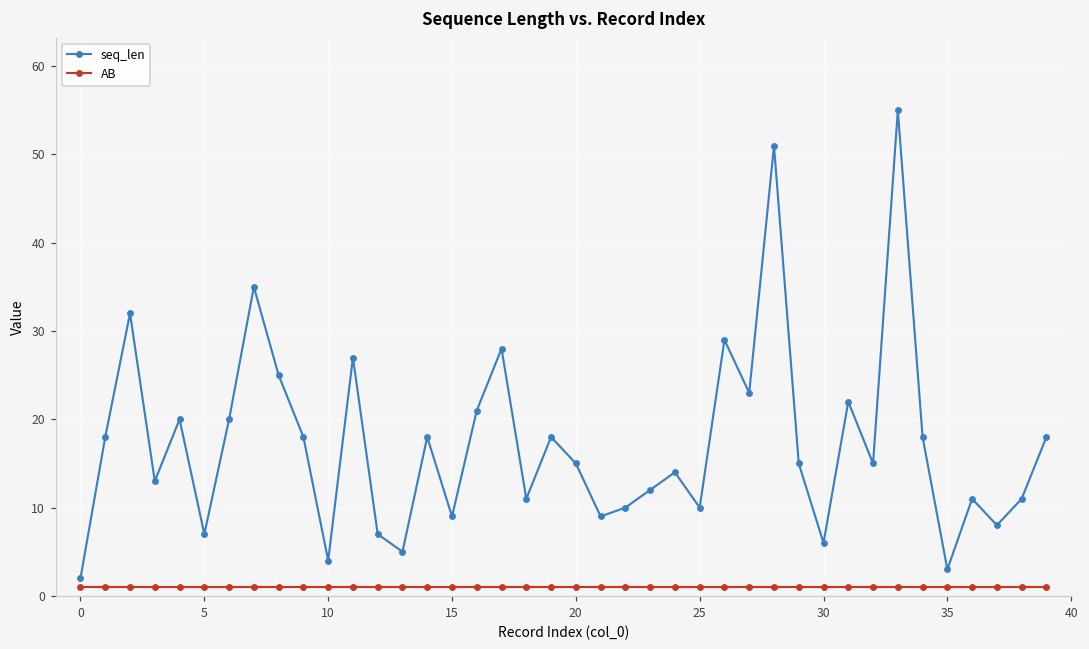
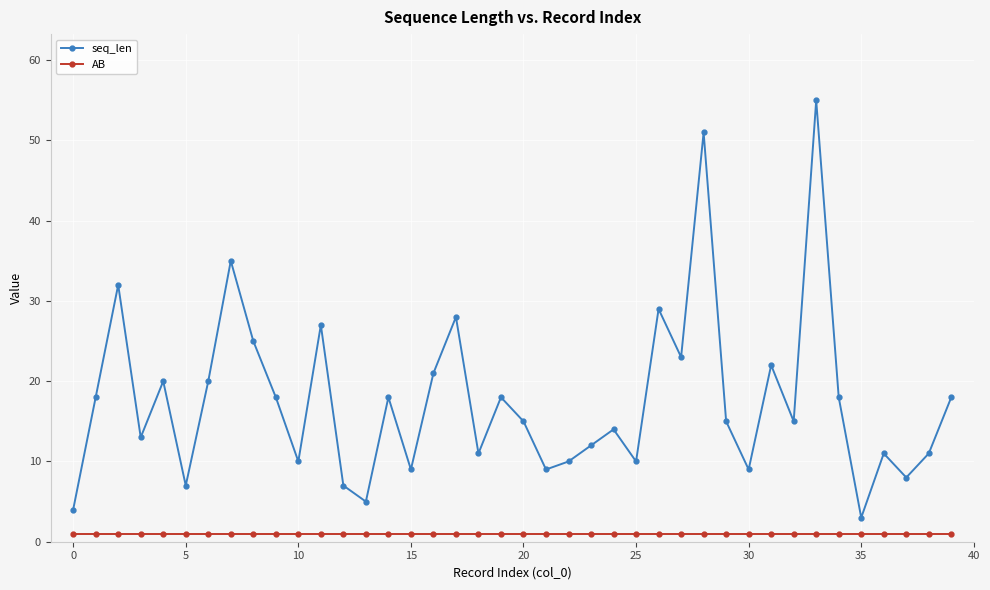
  {
    "seq_len": {
-     "0": 2,
+     "0": 4,
      "5": 7,
-     "10": 4,
+     "10": 10,
      "15": 9,
      "20": 15,
      "25": 10,
-     "30": 6,
+     "30": 9,
      "35": 3
    },
    "AB": {
      "0": 1,
      "5": 1,
      "10": 1,
      "15": 1,
      "20": 1,
      "25": 1,
      "30": 1,
      "35": 1
    }
  }
